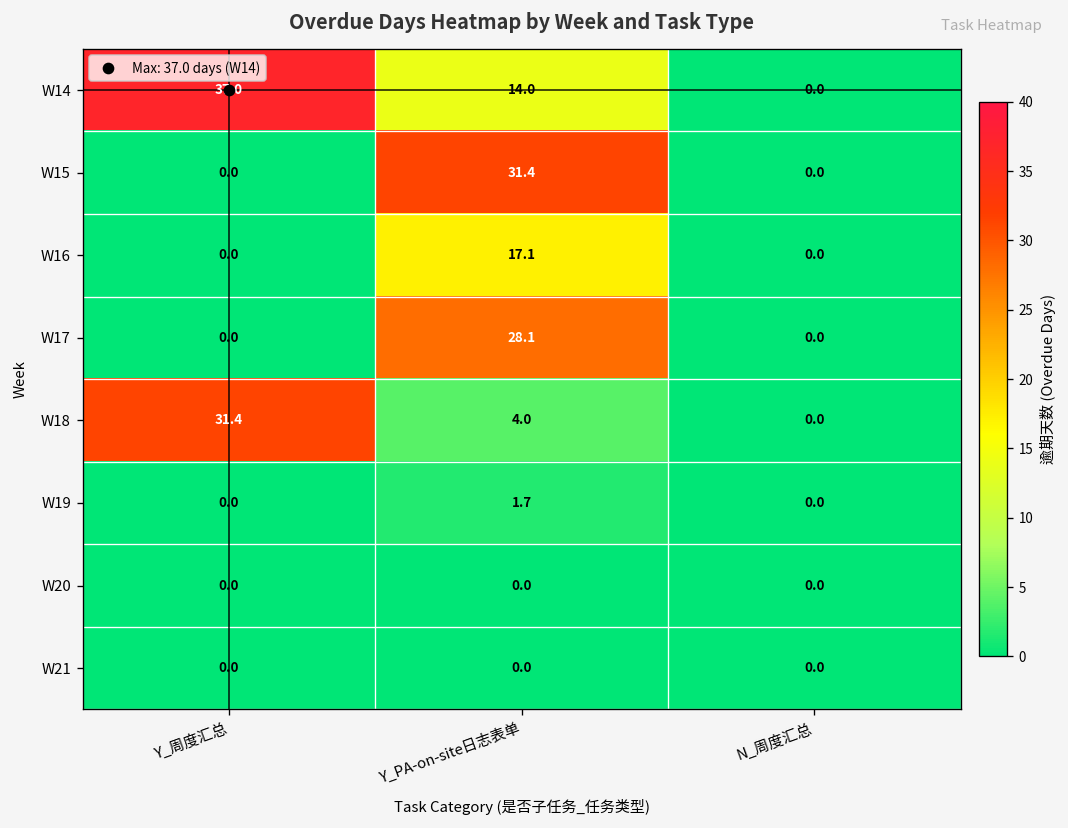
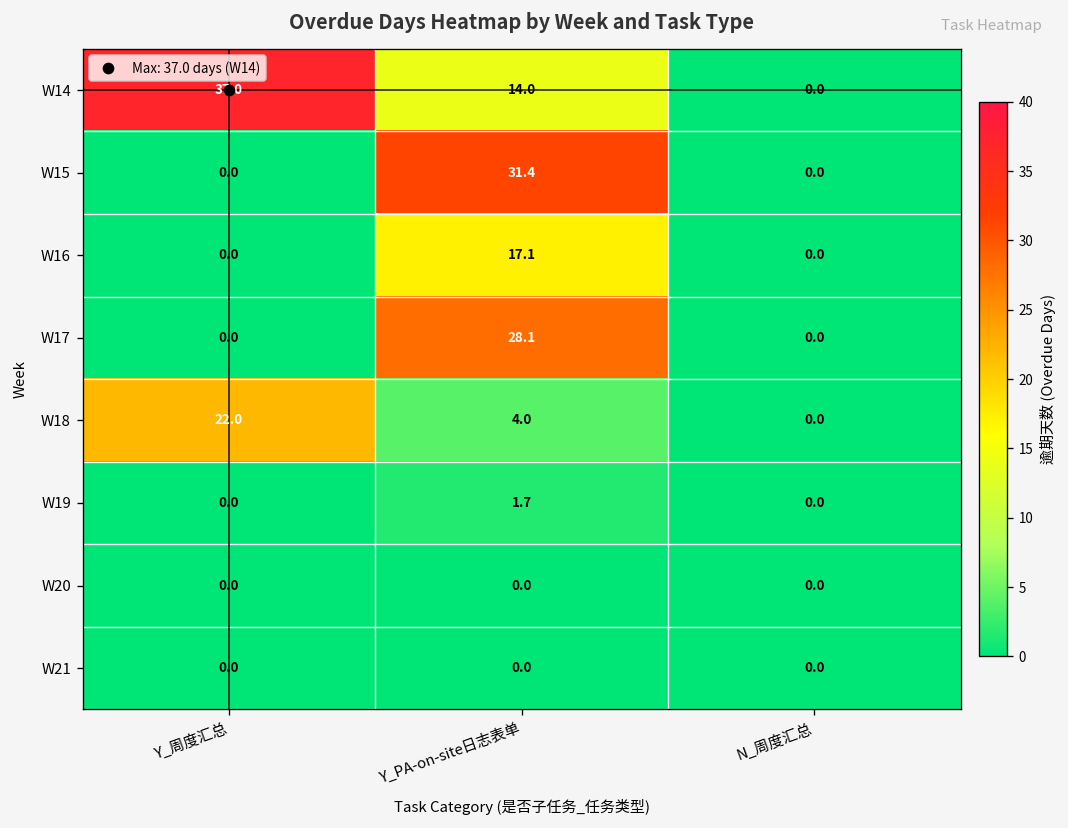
  {
    "W14": {
      "Y_PA-on-site日志表单": 14.0,
      "N_周度汇总": 0.0
    },
    "W15": {
      "Y_周度汇总": 0.0,
      "Y_PA-on-site日志表单": 31.4,
      "N_周度汇总": 0.0
    },
    "W16": {
      "Y_周度汇总": 0.0,
      "Y_PA-on-site日志表单": 17.1,
      "N_周度汇总": 0.0
    },
    "W17": {
      "Y_周度汇总": 0.0,
      "Y_PA-on-site日志表单": 28.1,
      "N_周度汇总": 0.0
    },
    "W18": {
-     "Y_周度汇总": 31.4,
+     "Y_周度汇总": 22.0,
      "Y_PA-on-site日志表单": 4.0,
      "N_周度汇总": 0.0
    },
    "W19": {
      "Y_周度汇总": 0.0,
      "Y_PA-on-site日志表单": 1.7,
      "N_周度汇总": 0.0
    },
    "W20": {
      "Y_周度汇总": 0.0,
      "Y_PA-on-site日志表单": 0.0,
      "N_周度汇总": 0.0
    },
    "W21": {
      "Y_周度汇总": 0.0,
      "Y_PA-on-site日志表单": 0.0,
      "N_周度汇总": 0.0
    }
  }
